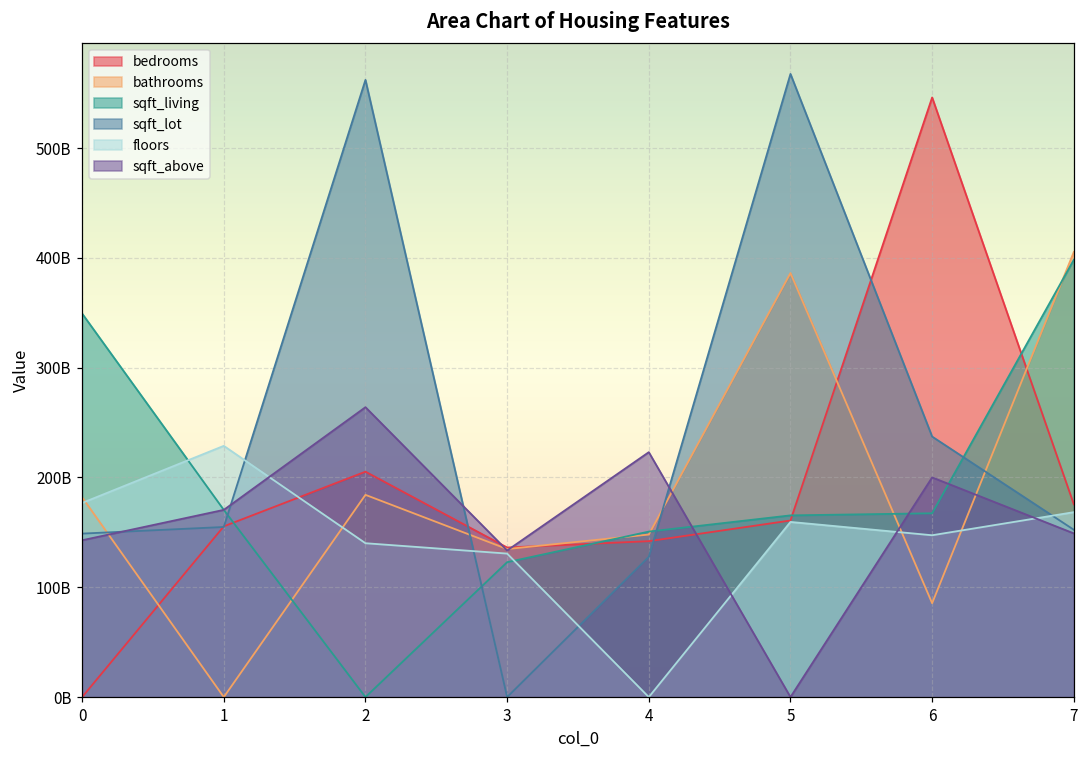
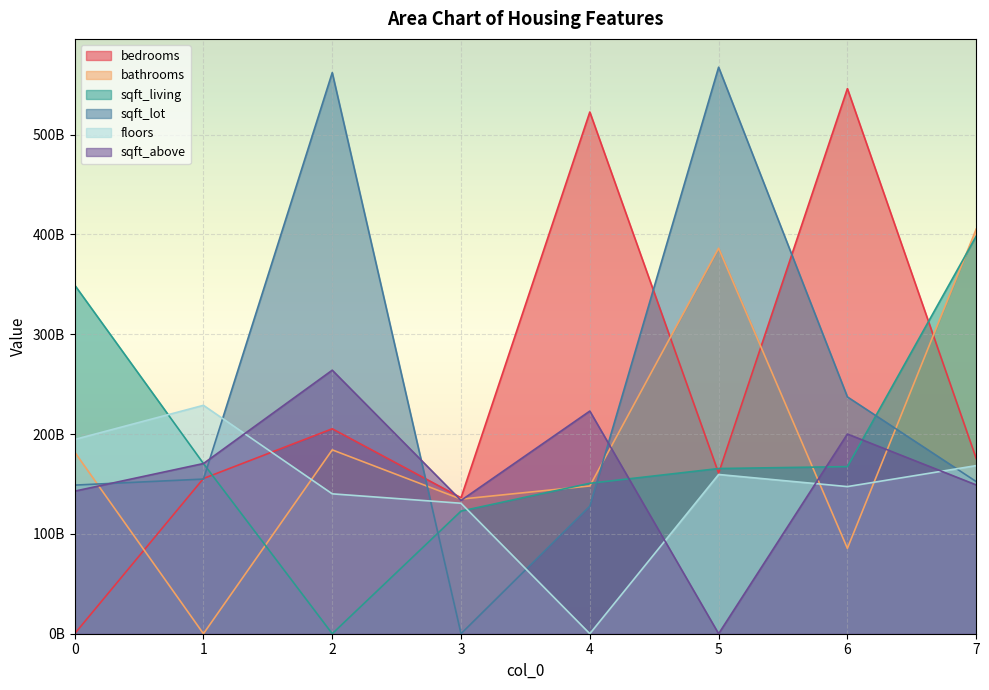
  {
    "bedrooms": {
      "0": 0,
      "2": 210000000000,
-     "4": 140000000000,
+     "4": 520000000000,
      "6": 550000000000,
      "7": 180000000000
    },
    "bathrooms": {
      "0": 180000000000,
      "1": 0,
      "2": 180000000000,
      "4": 150000000000,
      "5": 390000000000,
      "6": 90000000000,
      "7": 410000000000
    },
    "floors": {
-     "0": 180000000000,
+     "0": 190000000000,
      "1": 230000000000,
      "2": 140000000000,
      "3": 130000000000,
      "4": 0,
      "6": 150000000000,
      "7": 170000000000
    }
  }
